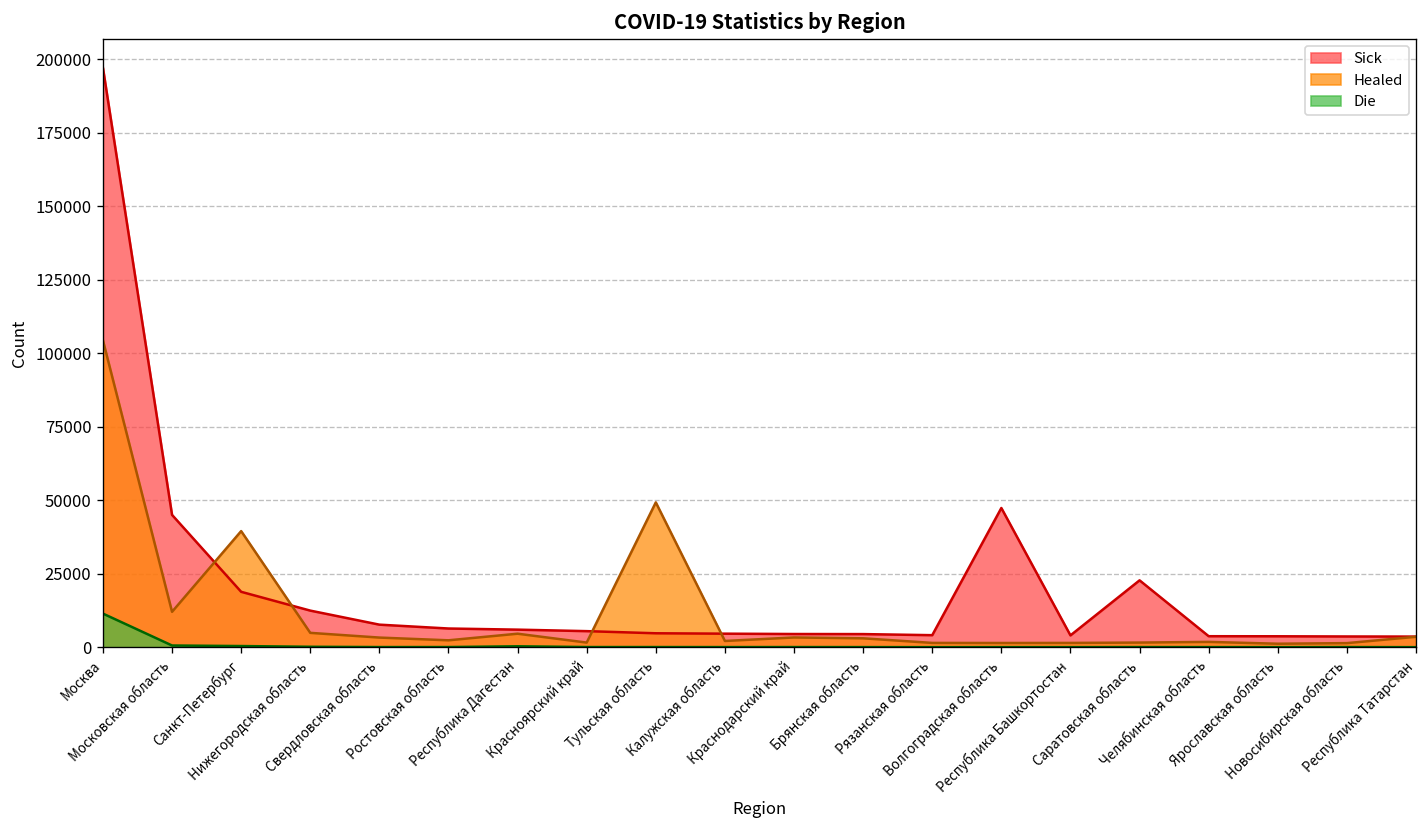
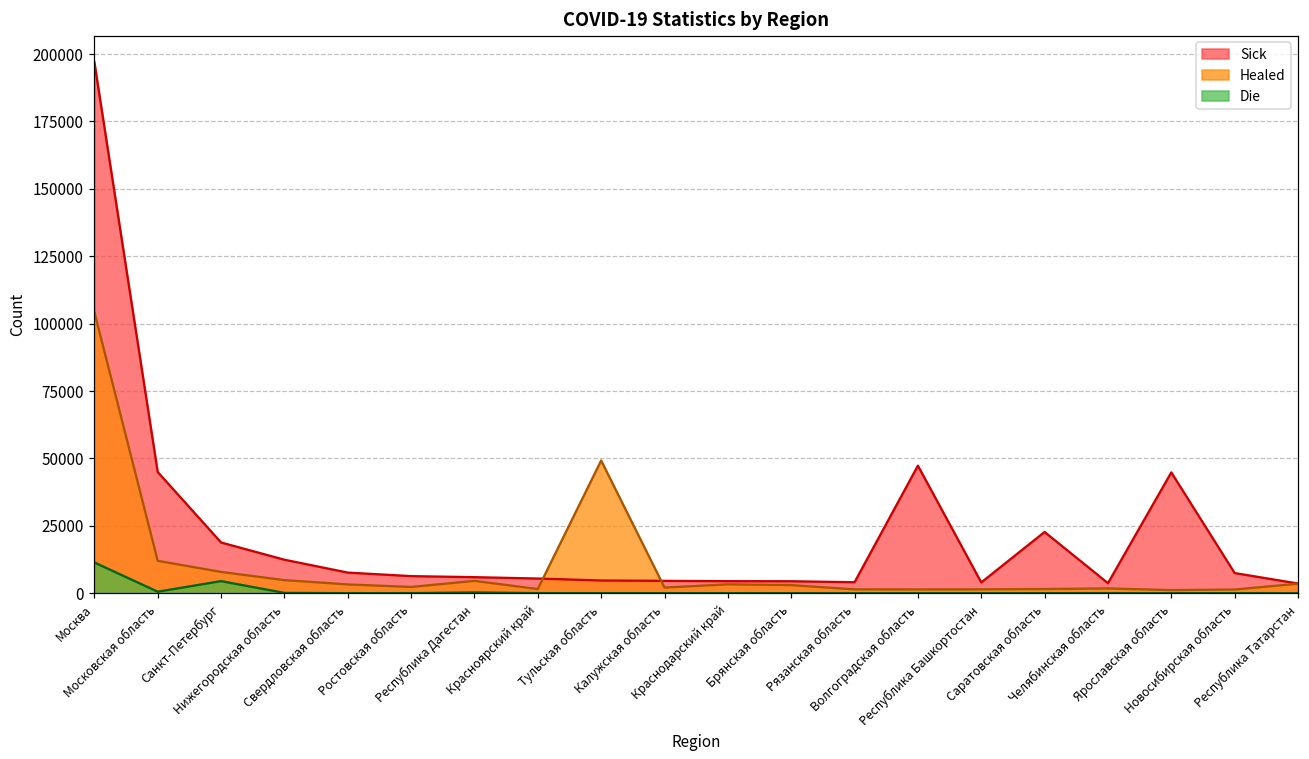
  {
    "Sick": {
      "Москва": 197000,
      "Московская область": 45000,
      "Санкт-Петербург": 19000,
      "Нижегородская область": 12000,
      "Свердловская область": 8000,
      "Ростовская область": 6000,
      "Республика Дагестан": 6000,
      "Красноярский край": 5000,
      "Тульская область": 5000,
      "Калужская область": 5000,
      "Краснодарский край": 4000,
      "Брянская область": 4000,
      "Рязанская область": 4000,
      "Волгоградская область": 47000,
      "Республика Башкортостан": 4000,
      "Саратовская область": 23000,
      "Челябинская область": 4000,
-     "Ярославская область": 4000,
-     "Новосибирская область": 4000
+     "Ярославская область": 45000,
+     "Новосибирская область": 7000
    },
    "Healed": {
      "Москва": 104000,
      "Московская область": 12000,
-     "Санкт-Петербург": 39000,
+     "Санкт-Петербург": 8000,
      "Нижегородская область": 5000,
      "Свердловская область": 3000,
      "Ростовская область": 2000,
      "Республика Дагестан": 5000,
      "Красноярский край": 2000,
      "Тульская область": 49000,
      "Калужская область": 2000,
      "Краснодарский край": 3000,
      "Брянская область": 3000,
      "Рязанская область": 1000,
      "Волгоградская область": 1000,
      "Республика Башкортостан": 1000,
      "Саратовская область": 2000,
      "Челябинская область": 2000,
      "Ярославская область": 1000,
      "Новосибирская область": 1000
    },
    "Die": {
      "Москва": 11000,
      "Московская область": 1000,
-     "Санкт-Петербург": 0,
+     "Санкт-Петербург": 5000,
      "Нижегородская область": 0,
      "Свердловская область": 0,
      "Ростовская область": 0,
      "Республика Дагестан": 0,
      "Красноярский край": 0,
      "Тульская область": 0,
      "Калужская область": 0,
      "Краснодарский край": 0,
      "Брянская область": 0,
      "Рязанская область": 0,
      "Волгоградская область": 0,
      "Республика Башкортостан": 0,
      "Саратовская область": 0,
      "Челябинская область": 0,
      "Ярославская область": 0,
      "Новосибирская область": 0,
      "Республика Татарстан": 0
    }
  }
